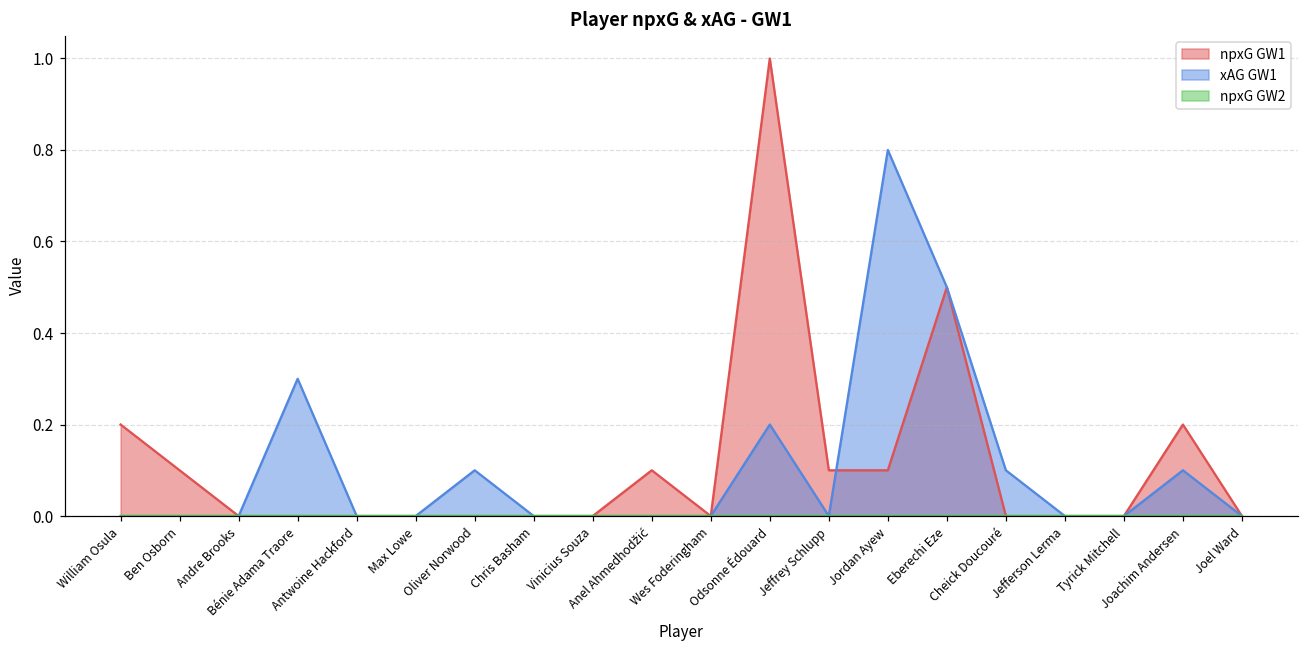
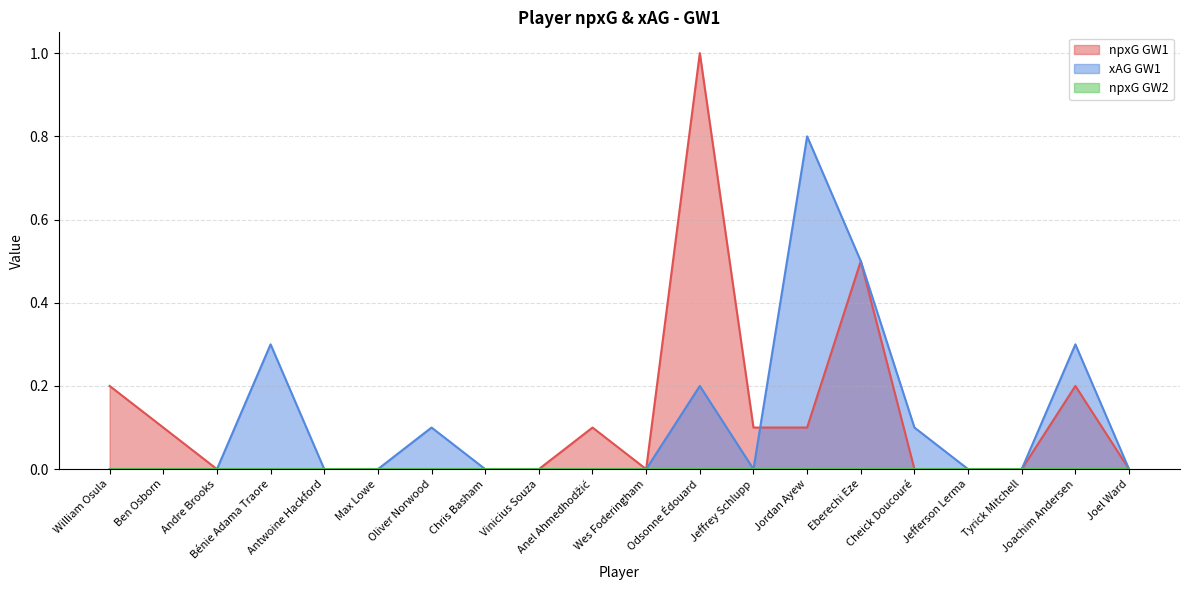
  {
    "npxG GW1": {
      "William Osula": 0.2,
      "Ben Osborn": 0.1,
      "Anel Ahmedhodžić": 0.1,
      "Odsonne Édouard": 1.0,
      "Jeffrey Schlupp": 0.1,
      "Jordan Ayew": 0.1,
      "Joachim Andersen": 0.2
    },
    "xAG GW1": {
      "Bénie Adama Traore": 0.3,
      "Oliver Norwood": 0.1,
      "Odsonne Édouard": 0.2,
      "Jordan Ayew": 0.8,
      "Cheick Doucouré": 0.1,
-     "Joachim Andersen": 0.1
+     "Joachim Andersen": 0.3
    },
    "npxG GW2": {
      "Odsonne Édouard": 0.0,
      "Jordan Ayew": 0.0,
      "Eberechi Eze": 0.0,
      "Joachim Andersen": 0.0
    }
  }
